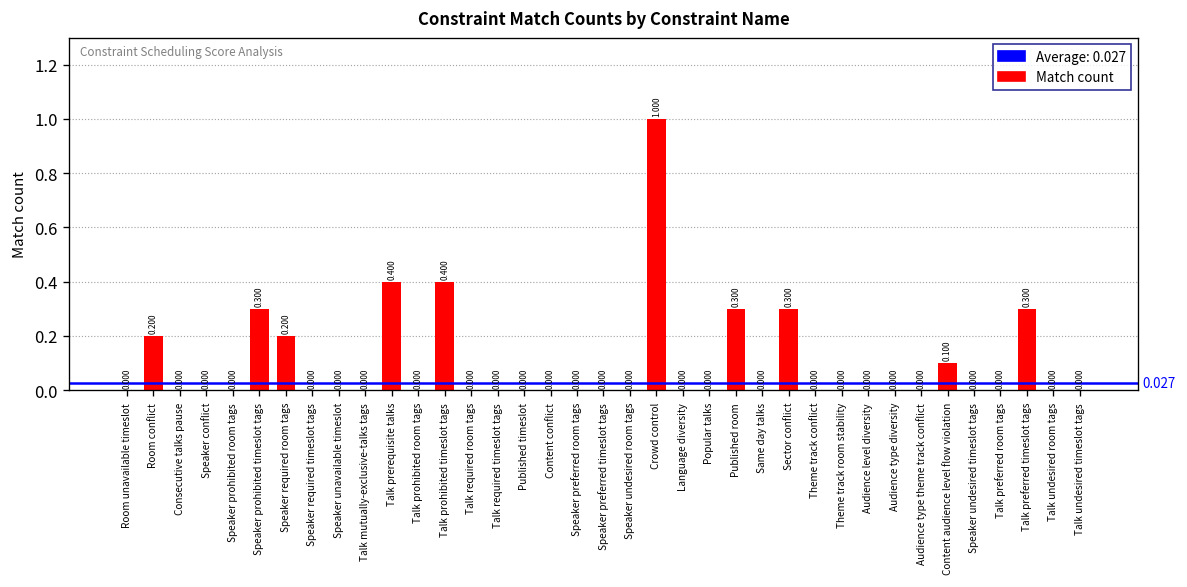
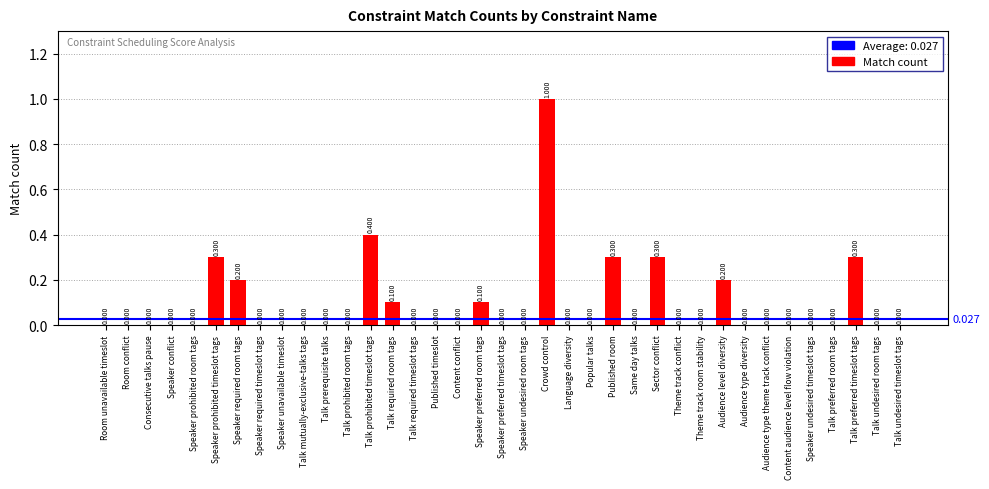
  {
    "Room unavailable timeslot": 0.000,
-   "Room conflict": 0.200,
+   "Room conflict": 0.000,
    "Consecutive talks pause": 0.000,
    "Speaker conflict": 0.000,
    "Speaker prohibited room tags": 0.000,
    "Speaker prohibited timeslot tags": 0.300,
    "Speaker required room tags": 0.200,
    "Speaker required timeslot tags": 0.000,
    "Speaker unavailable timeslot": 0.000,
    "Talk mutually-exclusive-talks tags": 0.000,
-   "Talk prerequisite talks": 0.400,
+   "Talk prerequisite talks": 0.000,
    "Talk prohibited room tags": 0.000,
    "Talk prohibited timeslot tags": 0.400,
-   "Talk required room tags": 0.000,
+   "Talk required room tags": 0.100,
    "Talk required timeslot tags": 0.000,
    "Published timeslot": 0.000,
    "Content conflict": 0.000,
-   "Speaker preferred room tags": 0.000,
+   "Speaker preferred room tags": 0.100,
    "Speaker preferred timeslot tags": 0.000,
    "Speaker undesired room tags": 0.000,
    "Crowd control": 1.000,
    "Language diversity": 0.000,
    "Popular talks": 0.000,
    "Published room": 0.300,
    "Same day talks": 0.000,
    "Sector conflict": 0.300,
    "Theme track conflict": 0.000,
    "Theme track room stability": 0.000,
-   "Audience level diversity": 0.000,
+   "Audience level diversity": 0.200,
    "Audience type diversity": 0.000,
    "Audience type theme track conflict": 0.000,
-   "Content audience level flow violation": 0.100,
+   "Content audience level flow violation": 0.000,
    "Speaker undesired timeslot tags": 0.000,
    "Talk preferred room tags": 0.000,
    "Talk preferred timeslot tags": 0.300,
    "Talk undesired room tags": 0.000,
    "Talk undesired timeslot tags": 0.000
  }
